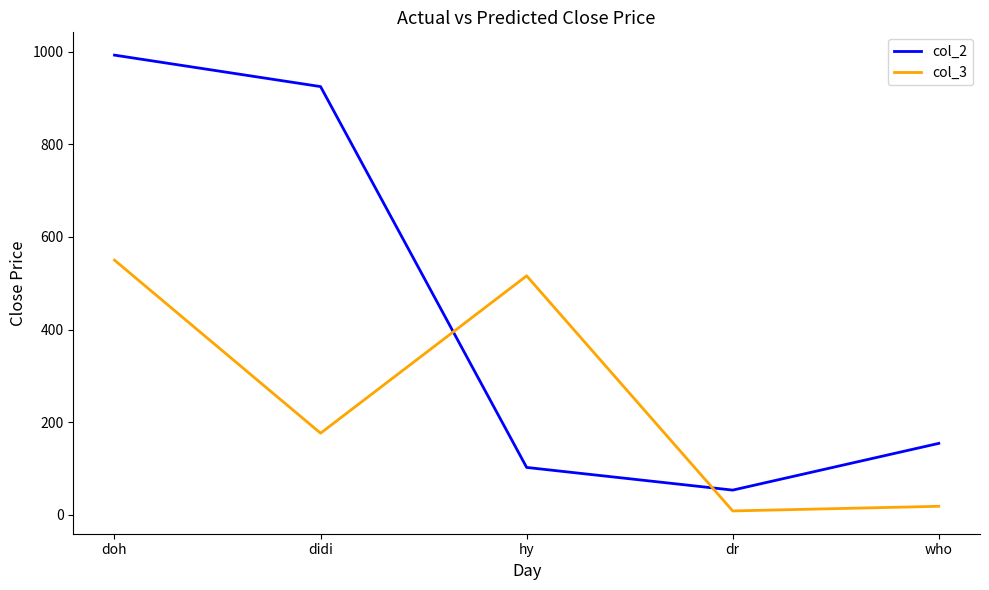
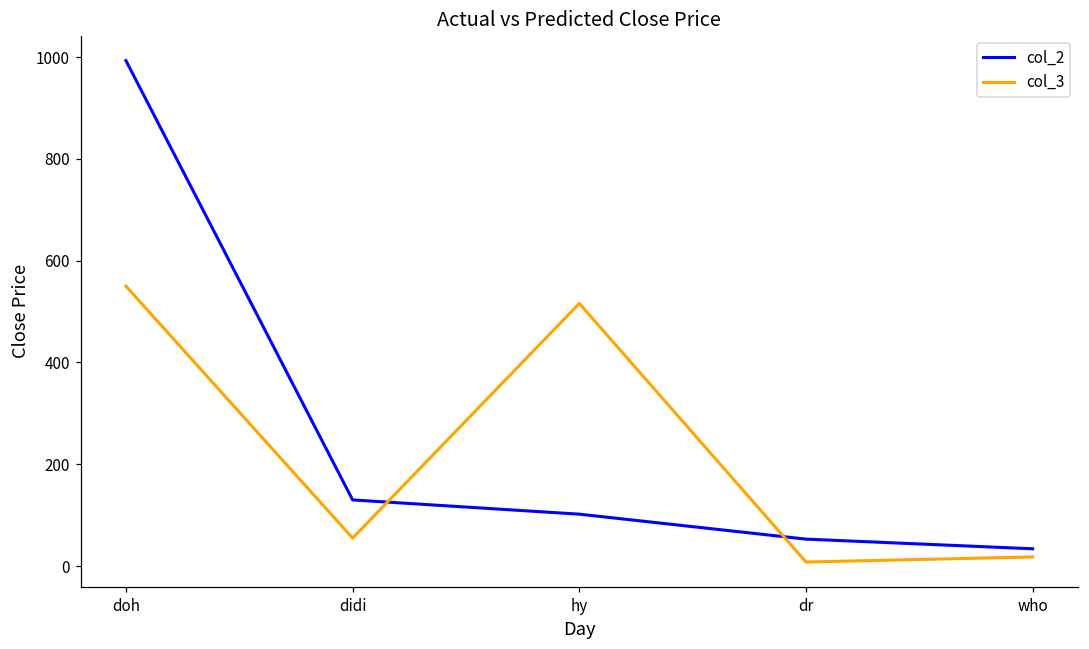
  {
    "col_2": {
      "doh": 990,
-     "didi": 930,
+     "didi": 130,
      "hy": 100,
      "dr": 50,
-     "who": 150
+     "who": 30
    },
    "col_3": {
      "doh": 550,
-     "didi": 180,
+     "didi": 60,
      "hy": 520,
      "dr": 10,
      "who": 20
    }
  }
